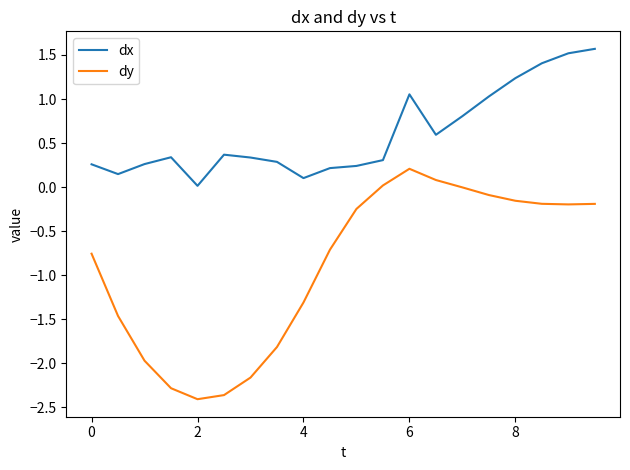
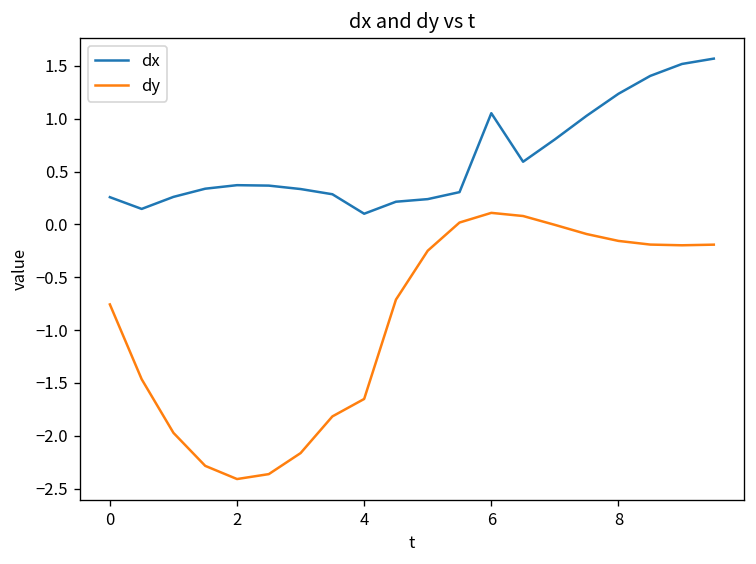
  {
    "dx": {
      "0": 0.3,
-     "2": 0.0,
+     "2": 0.4,
      "4": 0.1,
      "6": 1.1,
      "8": 1.2
    },
    "dy": {
      "0": -0.8,
      "2": -2.4,
-     "4": -1.3,
-     "6": 0.2,
+     "4": -1.7,
+     "6": 0.1,
      "8": -0.2
    }
  }
